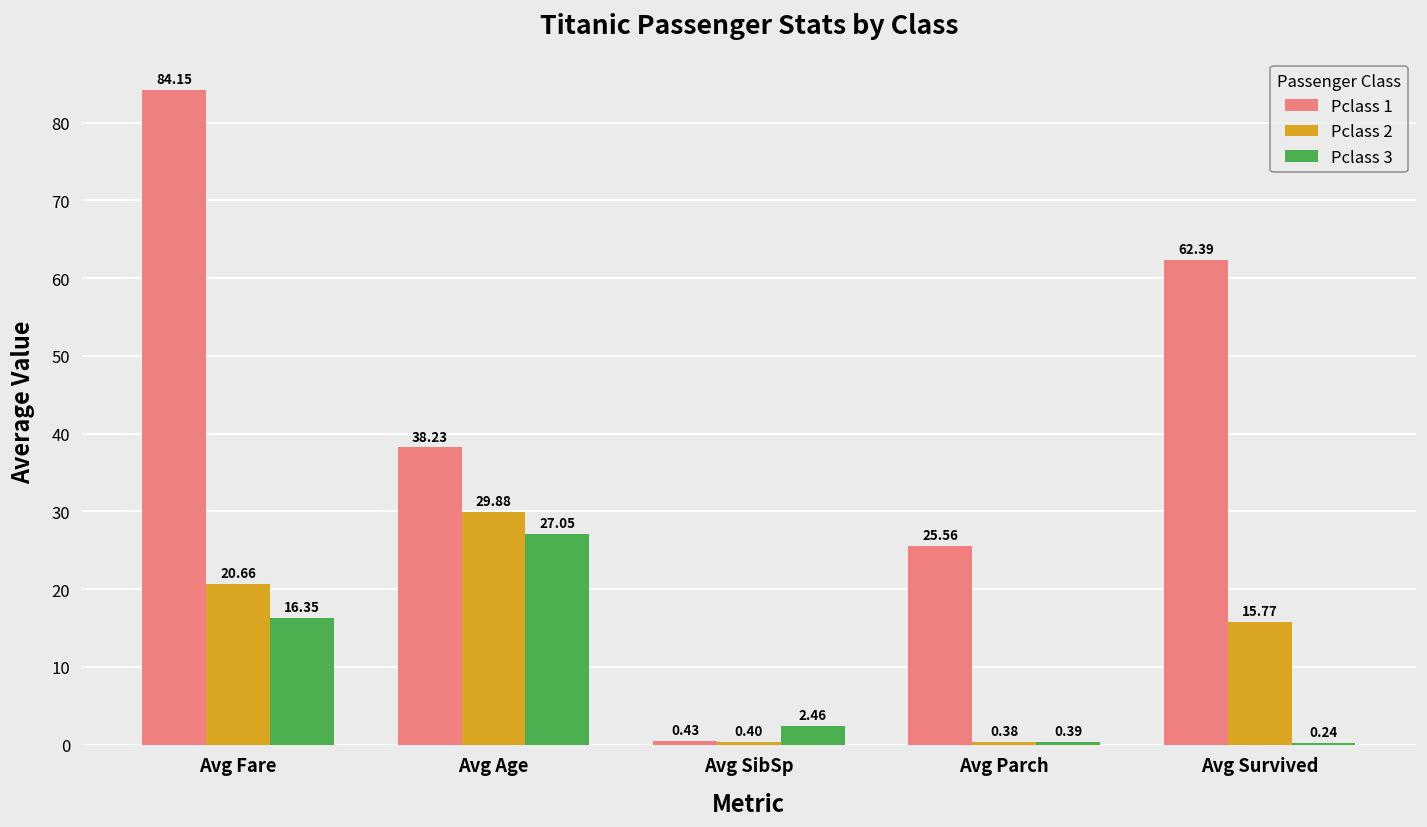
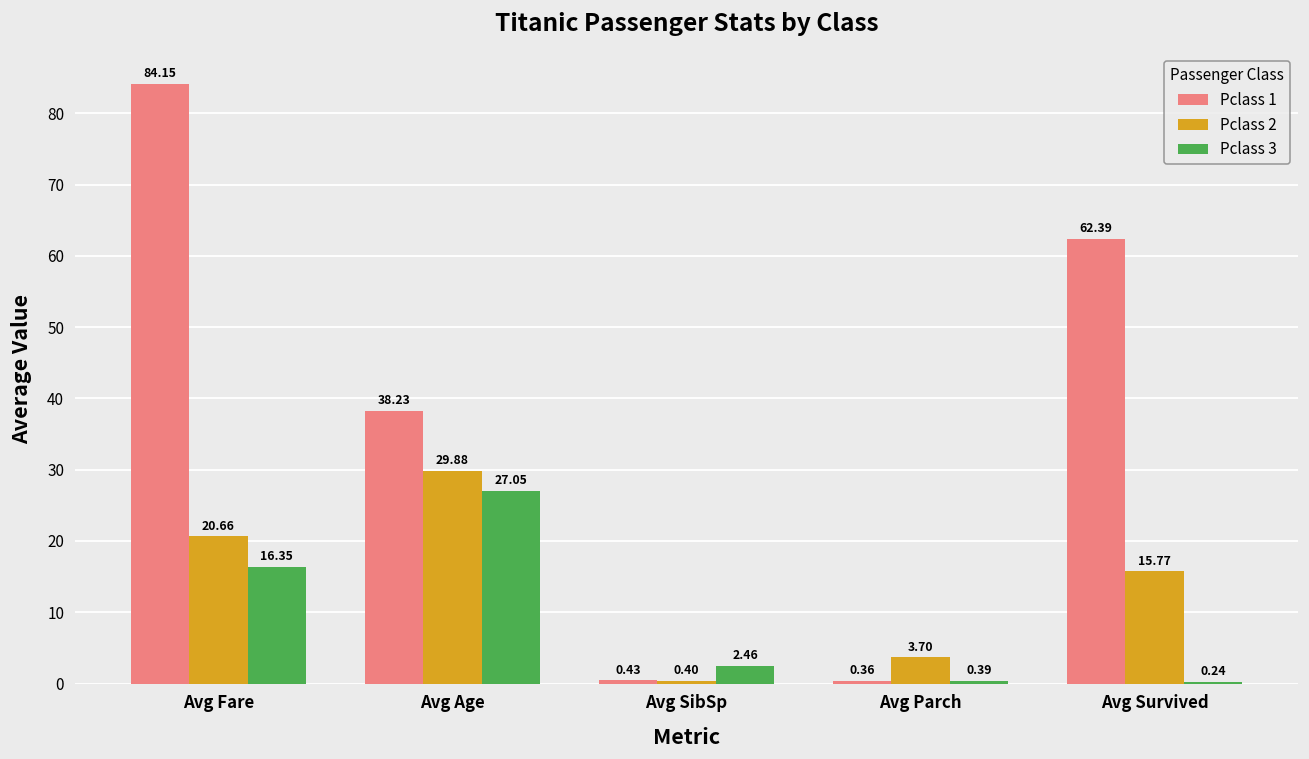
  {
    "Pclass 1": {
      "Avg Fare": 84.15,
      "Avg Age": 38.23,
      "Avg SibSp": 0.43,
-     "Avg Parch": 25.56,
+     "Avg Parch": 0.36,
      "Avg Survived": 62.39
    },
    "Pclass 2": {
      "Avg Fare": 20.66,
      "Avg Age": 29.88,
      "Avg SibSp": 0.40,
-     "Avg Parch": 0.38,
+     "Avg Parch": 3.70,
      "Avg Survived": 15.77
    },
    "Pclass 3": {
      "Avg Fare": 16.35,
      "Avg Age": 27.05,
      "Avg SibSp": 2.46,
      "Avg Parch": 0.39,
      "Avg Survived": 0.24
    }
  }
